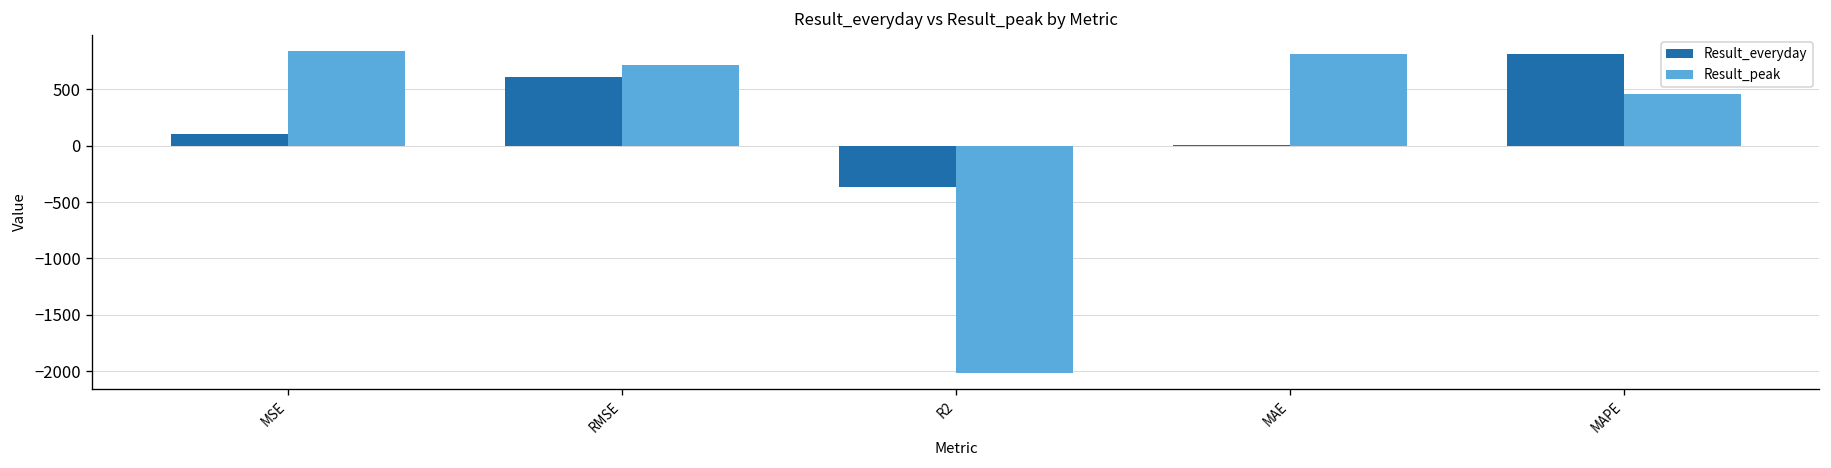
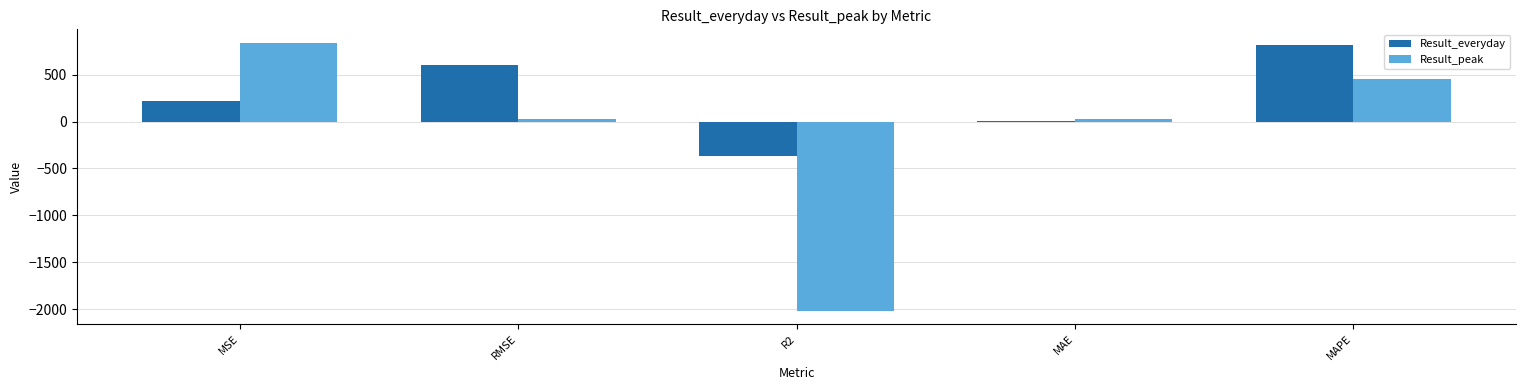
  {
    "Result_everyday": {
-     "MSE": 100,
+     "MSE": 200,
      "RMSE": 600,
      "R2": -400,
      "MAPE": 800
    },
    "Result_peak": {
      "MSE": 800,
-     "RMSE": 700,
+     "RMSE": 0,
      "R2": -2000,
-     "MAE": 800,
+     "MAE": 0,
      "MAPE": 500
    }
  }
